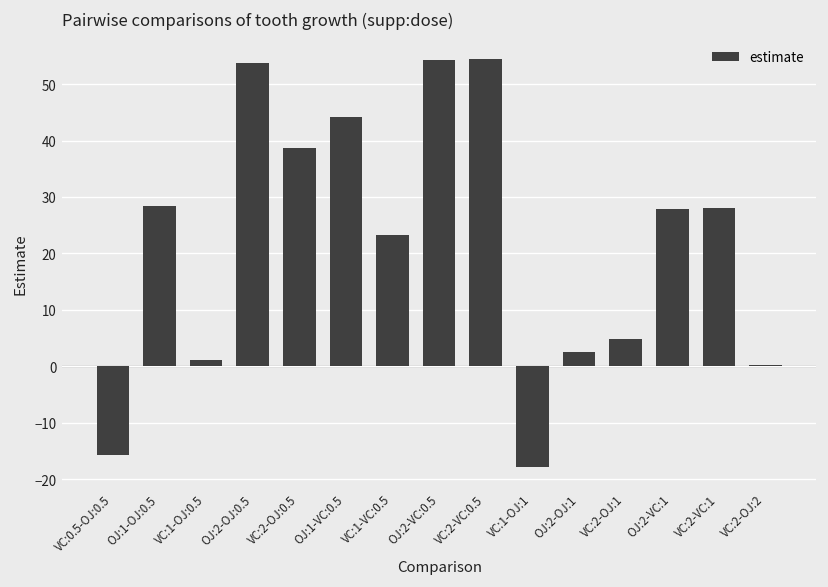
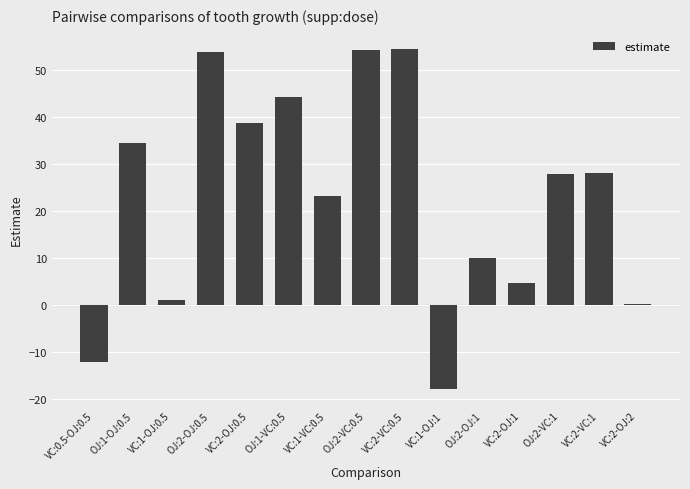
  {
-   "VC:0.5-OJ:0.5": -16,
-   "OJ:1-OJ:0.5": 28,
+   "VC:0.5-OJ:0.5": -12,
+   "OJ:1-OJ:0.5": 34,
    "VC:1-OJ:0.5": 1,
    "OJ:2-OJ:0.5": 54,
    "VC:2-OJ:0.5": 39,
    "OJ:1-VC:0.5": 44,
    "VC:1-VC:0.5": 23,
    "OJ:2-VC:0.5": 54,
    "VC:2-VC:0.5": 54,
    "VC:1-OJ:1": -18,
-   "OJ:2-OJ:1": 2,
+   "OJ:2-OJ:1": 10,
    "VC:2-OJ:1": 5,
    "OJ:2-VC:1": 28,
    "VC:2-VC:1": 28
  }
